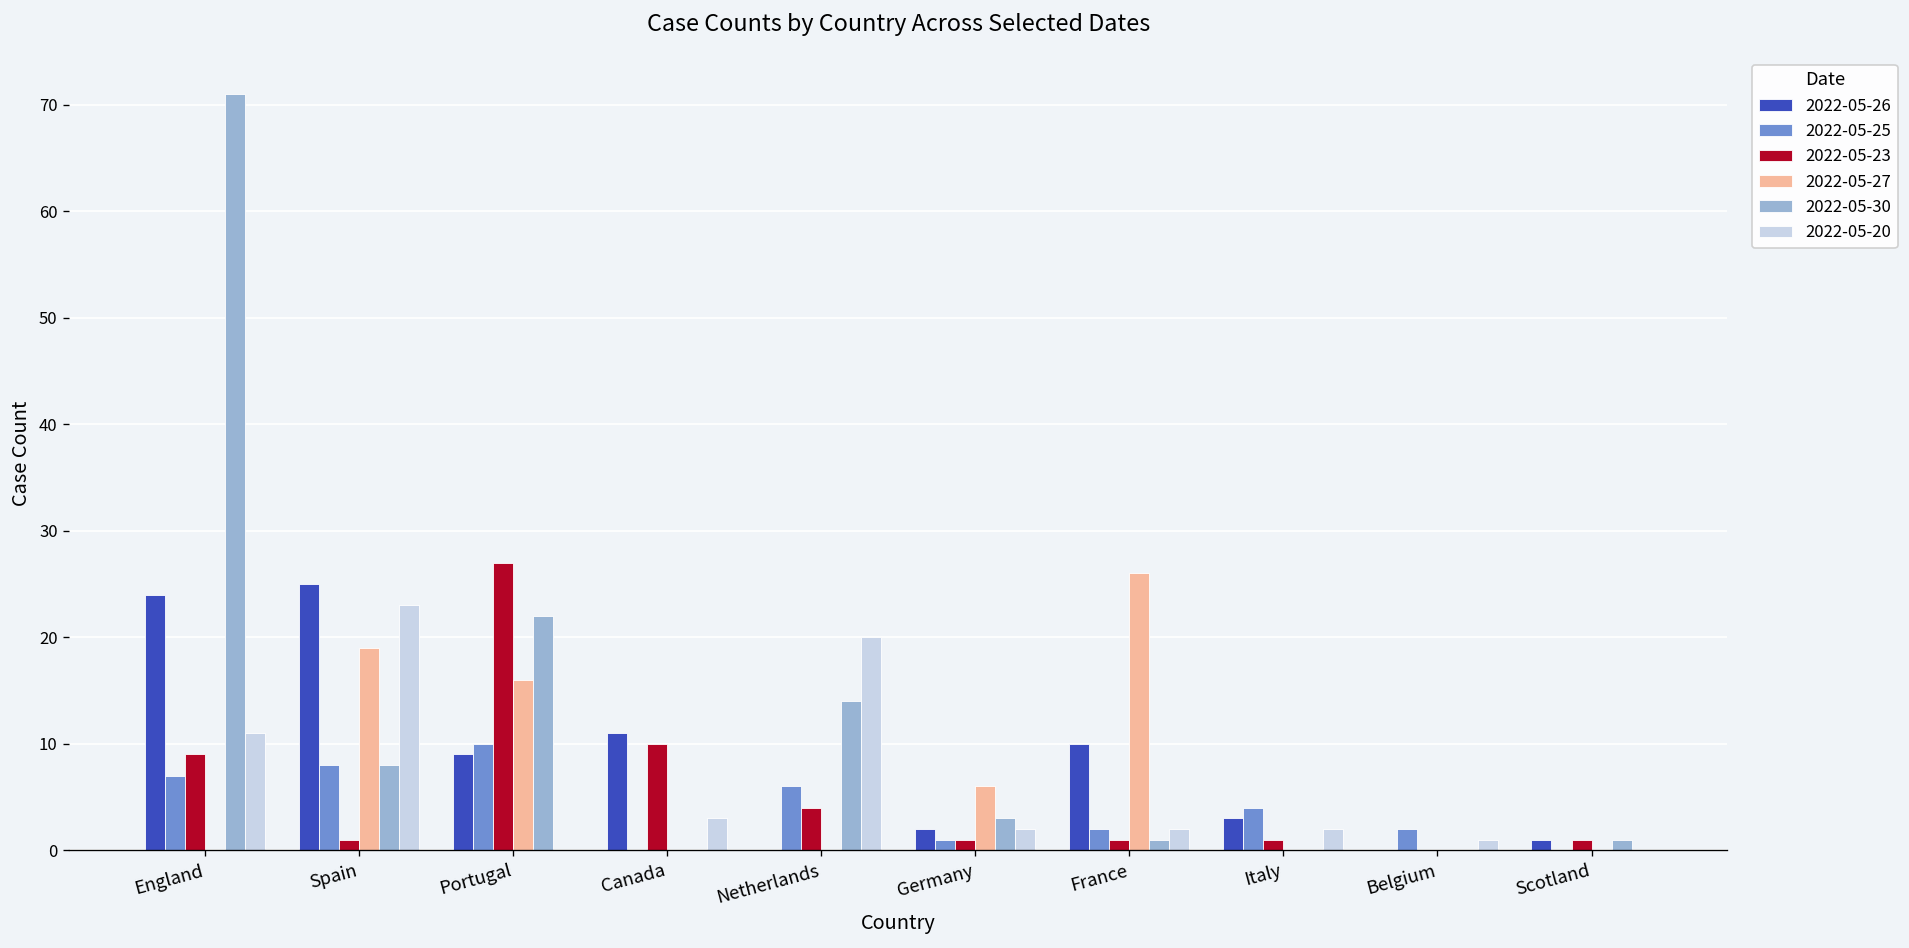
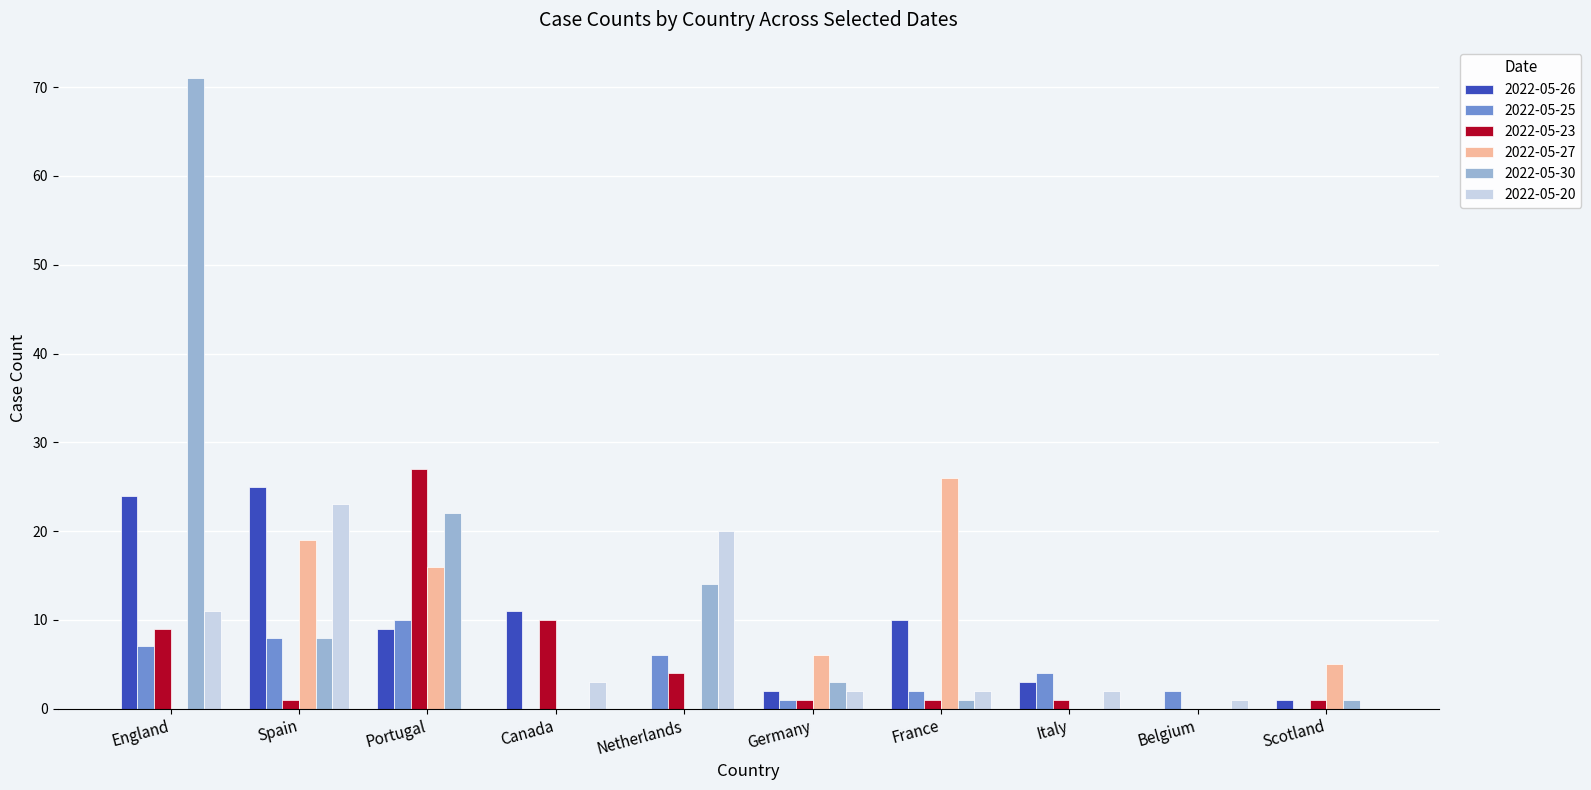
  {
    "2022-05-26": {
      "England": 24,
      "Spain": 25,
      "Portugal": 9,
      "Canada": 11,
      "Netherlands": 0,
      "Germany": 2,
      "France": 10,
      "Italy": 3,
      "Belgium": 0,
      "Scotland": 1
    },
    "2022-05-23": {
      "England": 9,
      "Spain": 1,
      "Portugal": 27,
      "Canada": 10,
      "Netherlands": 4,
      "Germany": 1,
      "France": 1,
      "Italy": 1,
      "Belgium": 0,
      "Scotland": 1
    },
    "2022-05-27": {
      "England": 0,
      "Spain": 19,
      "Portugal": 16,
      "Canada": 0,
      "Netherlands": 0,
      "Germany": 6,
      "France": 26,
      "Italy": 0,
      "Belgium": 0,
-     "Scotland": 0
+     "Scotland": 5
    },
    "2022-05-20": {
      "England": 11,
      "Spain": 23,
      "Portugal": 0,
      "Canada": 3,
      "Netherlands": 20,
      "Germany": 2,
      "France": 2,
      "Italy": 2,
      "Belgium": 1,
      "Scotland": 0
    }
  }
